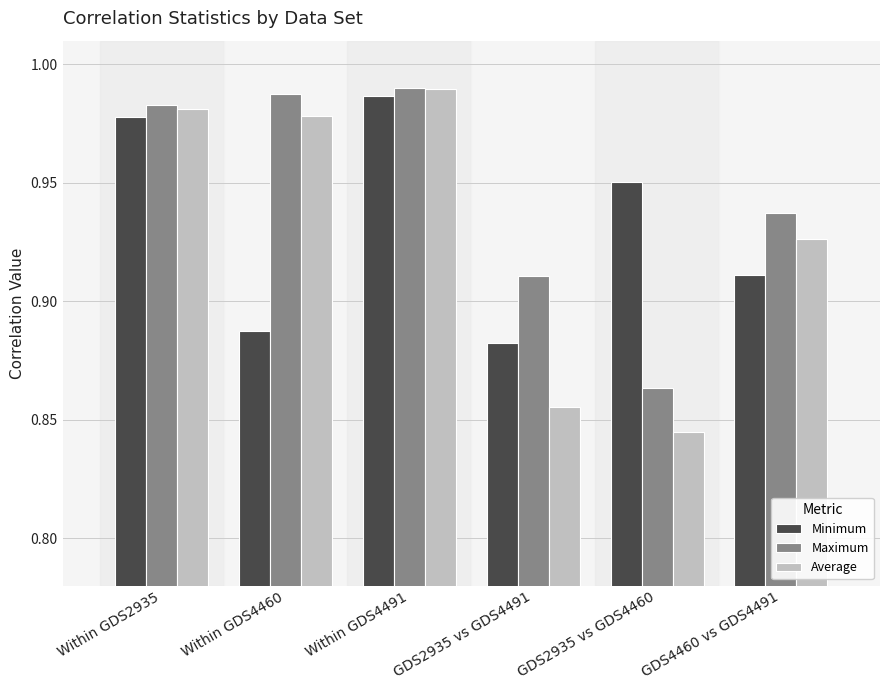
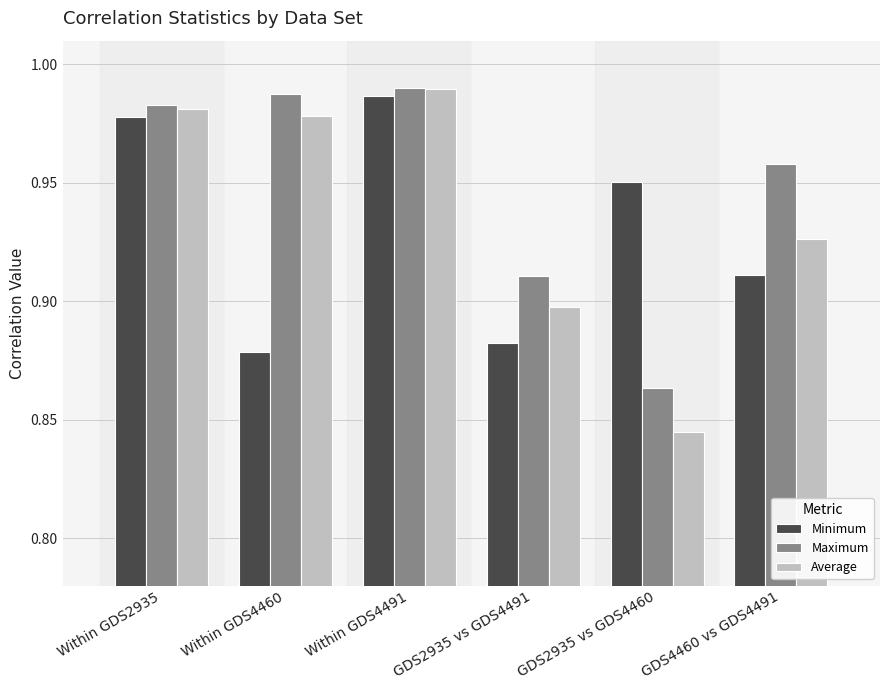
  {
    "Minimum": {
      "Within GDS2935": 0.978,
-     "Within GDS4460": 0.887,
+     "Within GDS4460": 0.879,
      "Within GDS4491": 0.987,
      "GDS2935 vs GDS4491": 0.882,
      "GDS2935 vs GDS4460": 0.950,
      "GDS4460 vs GDS4491": 0.911
    },
    "Maximum": {
      "Within GDS2935": 0.983,
      "Within GDS4460": 0.988,
      "Within GDS4491": 0.990,
      "GDS2935 vs GDS4491": 0.911,
      "GDS2935 vs GDS4460": 0.863,
-     "GDS4460 vs GDS4491": 0.937
+     "GDS4460 vs GDS4491": 0.958
    },
    "Average": {
      "Within GDS2935": 0.981,
      "Within GDS4460": 0.978,
      "Within GDS4491": 0.989,
-     "GDS2935 vs GDS4491": 0.855,
+     "GDS2935 vs GDS4491": 0.898,
      "GDS2935 vs GDS4460": 0.845,
      "GDS4460 vs GDS4491": 0.926
    }
  }
